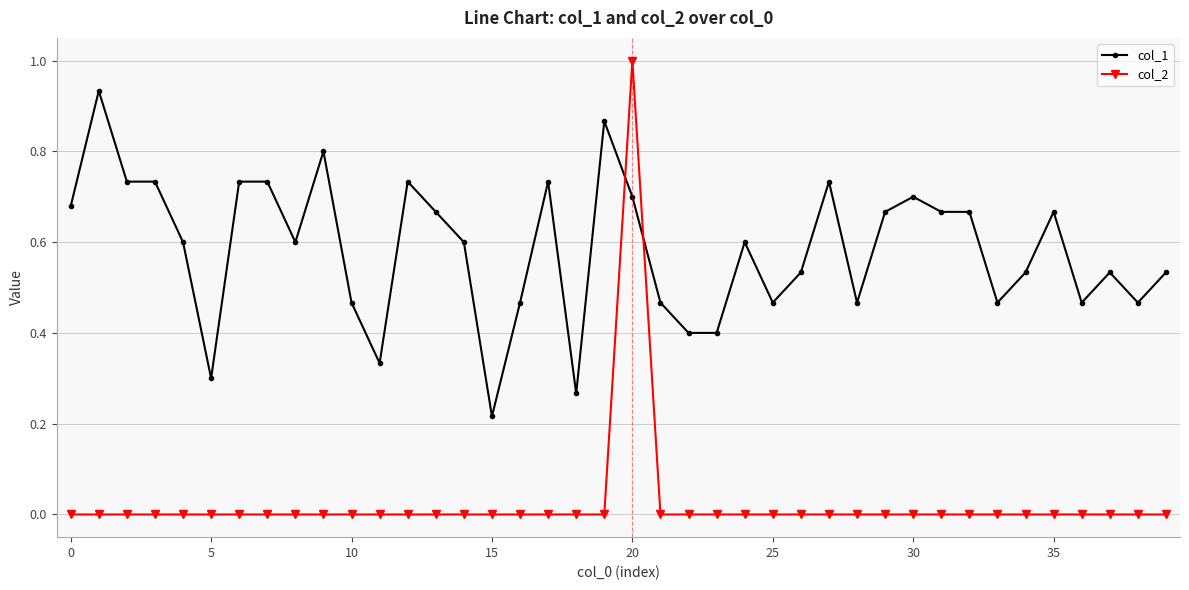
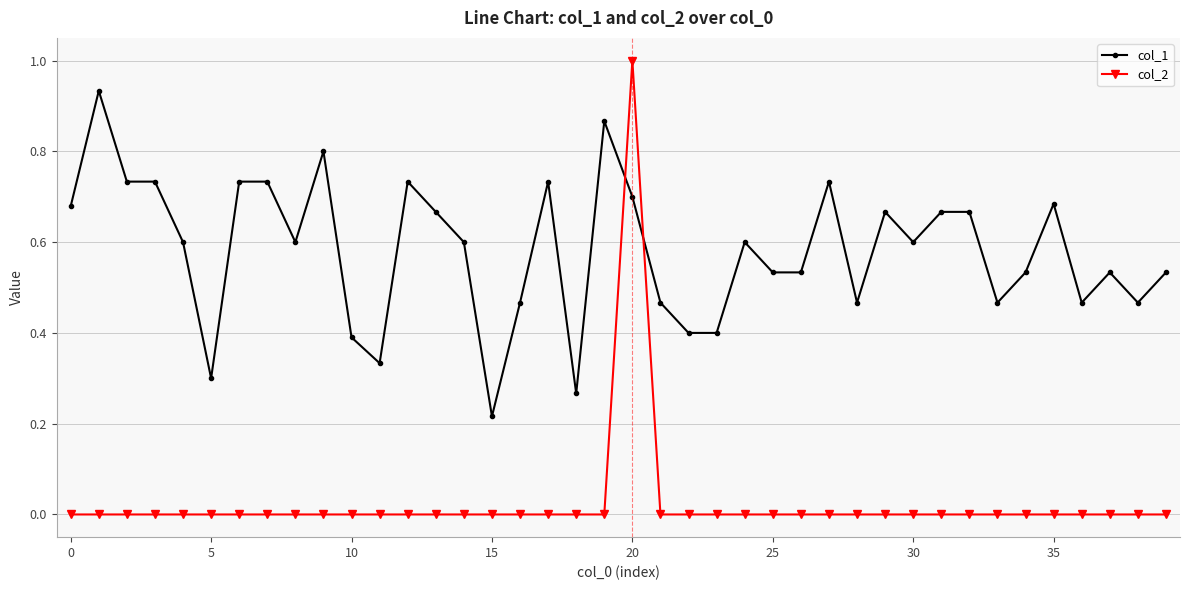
  {
    "col_1": {
      "0": 0.68,
      "5": 0.30,
-     "10": 0.47,
+     "10": 0.39,
      "15": 0.22,
      "20": 0.70,
-     "25": 0.47,
-     "30": 0.7,
-     "35": 0.67
+     "25": 0.53,
+     "30": 0.6,
+     "35": 0.68
    },
    "col_2": {
      "0": 0.00,
      "5": 0.00,
      "10": 0.00,
      "15": 0.00,
      "20": 1.00,
      "25": 0.00,
      "30": 0.00,
      "35": 0.00
    }
  }
